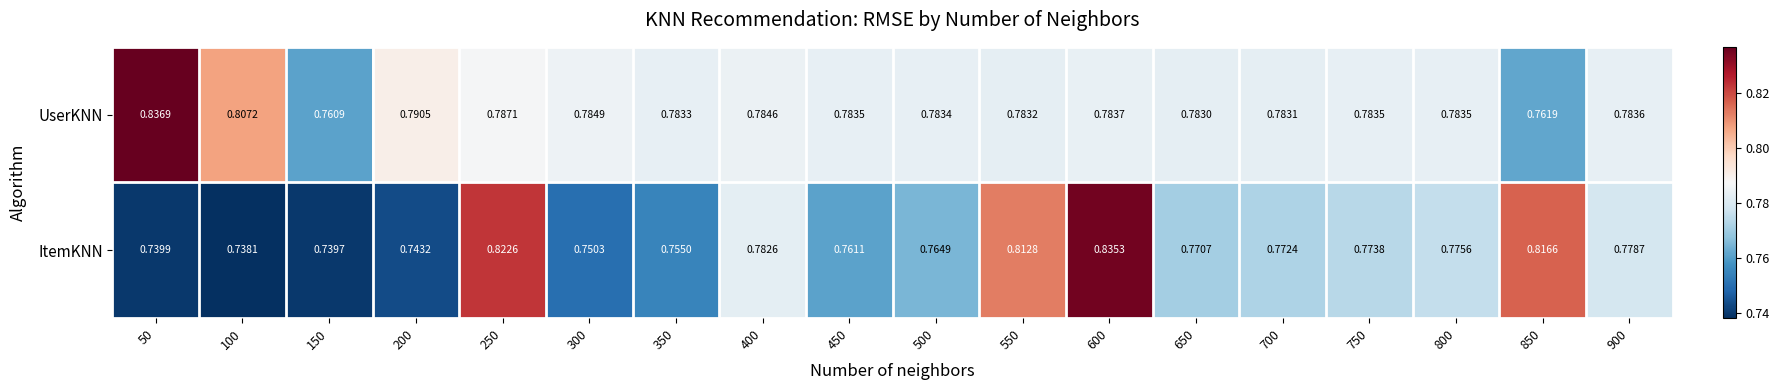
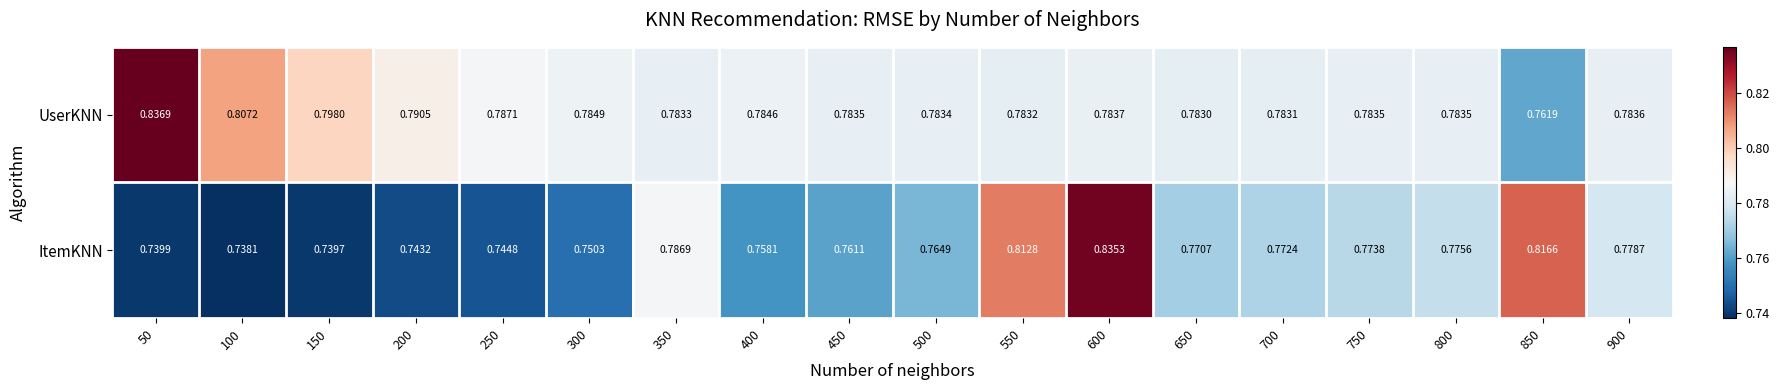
  {
    "UserKNN": {
      "50": 0.8369,
      "100": 0.8072,
-     "150": 0.7609,
+     "150": 0.7980,
      "200": 0.7905,
      "250": 0.7871,
      "300": 0.7849,
      "350": 0.7833,
      "400": 0.7846,
      "450": 0.7835,
      "500": 0.7834,
      "550": 0.7832,
      "600": 0.7837,
      "650": 0.7830,
      "700": 0.7831,
      "750": 0.7835,
      "800": 0.7835,
      "850": 0.7619,
      "900": 0.7836
    },
    "ItemKNN": {
      "50": 0.7399,
      "100": 0.7381,
      "150": 0.7397,
      "200": 0.7432,
-     "250": 0.8226,
+     "250": 0.7448,
      "300": 0.7503,
-     "350": 0.7550,
-     "400": 0.7826,
+     "350": 0.7869,
+     "400": 0.7581,
      "450": 0.7611,
      "500": 0.7649,
      "550": 0.8128,
      "600": 0.8353,
      "650": 0.7707,
      "700": 0.7724,
      "750": 0.7738,
      "800": 0.7756,
      "850": 0.8166,
      "900": 0.7787
    }
  }
